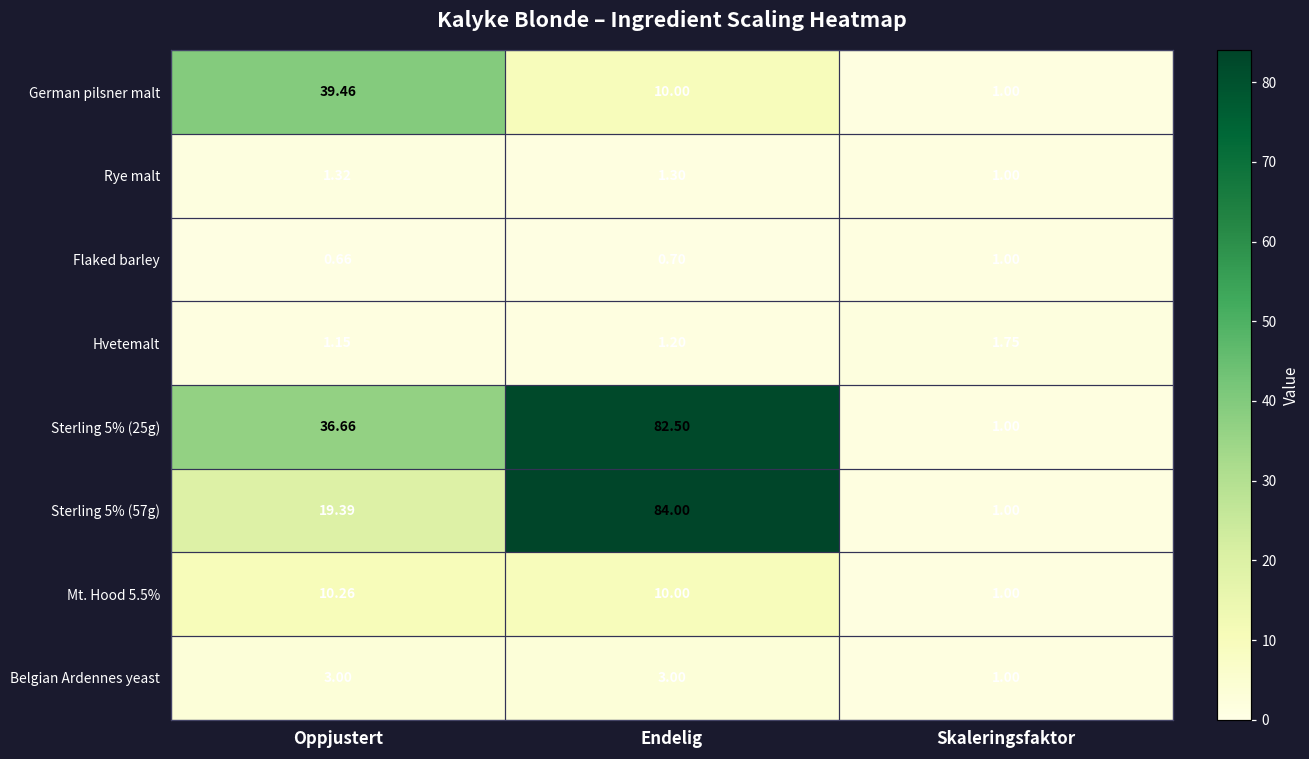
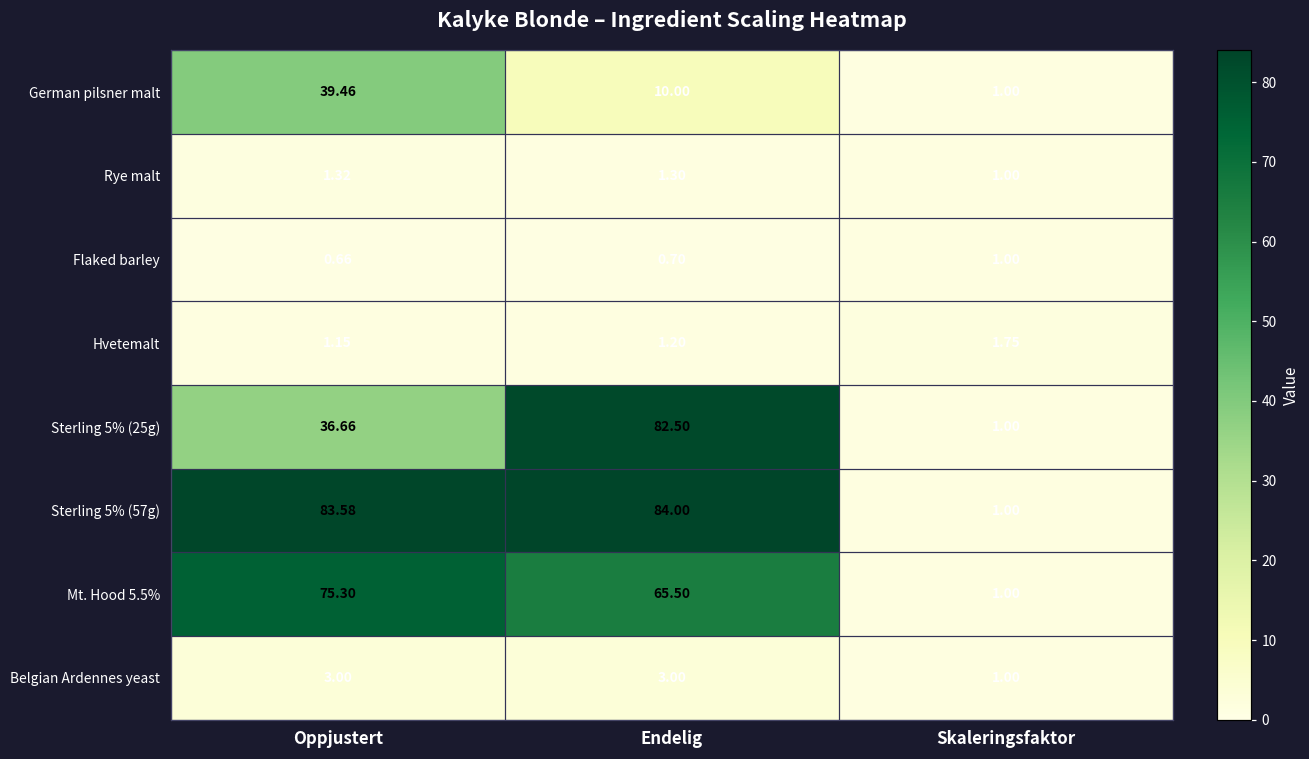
  {
    "German pilsner malt": {
      "Oppjustert": 39.46,
      "Endelig": 10.00
    },
    "Sterling 5% (25g)": {
      "Oppjustert": 36.66,
      "Endelig": 82.50
    },
    "Sterling 5% (57g)": {
-     "Oppjustert": 19.39,
+     "Oppjustert": 83.58,
      "Endelig": 84.00
    },
    "Mt. Hood 5.5%": {
-     "Oppjustert": 10.26,
-     "Endelig": 10.00
+     "Oppjustert": 75.30,
+     "Endelig": 65.50
    }
  }
